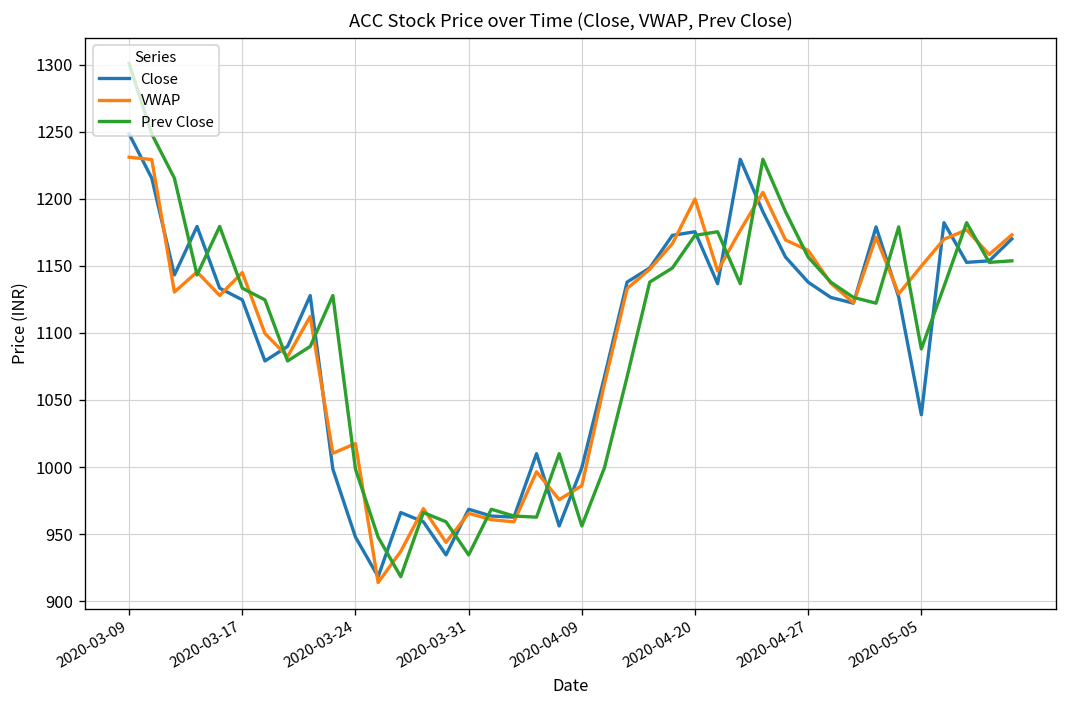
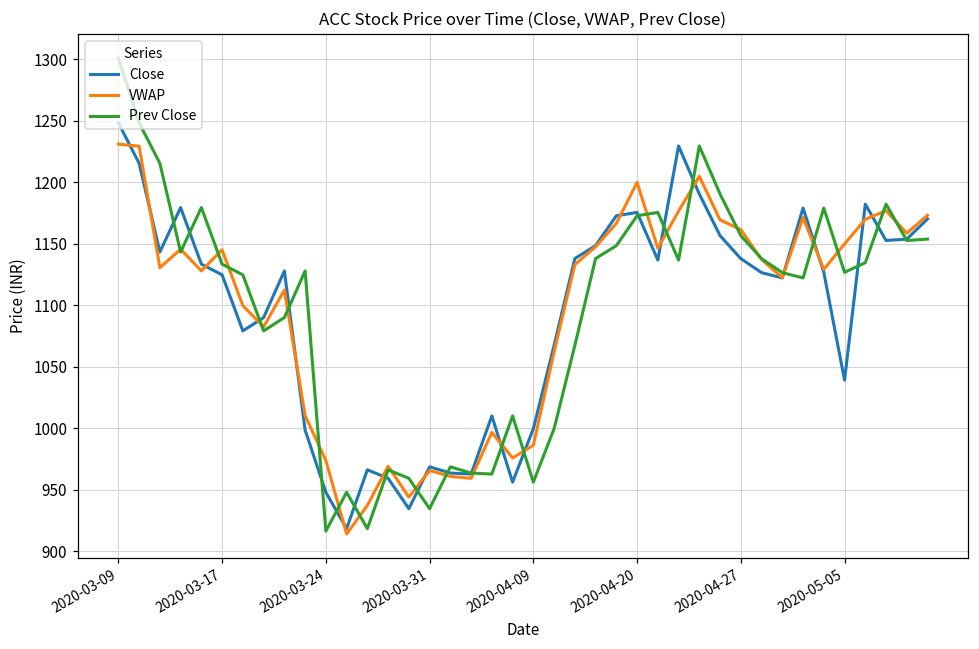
  {
    "Close": {
      "2020-03-17": 1125,
      "2020-03-24": 948,
      "2020-03-31": 969,
      "2020-04-09": 1000,
      "2020-04-20": 1176,
      "2020-04-27": 1138,
      "2020-05-05": 1039
    },
    "VWAP": {
      "2020-03-09": 1231,
      "2020-03-17": 1145,
-     "2020-03-24": 1017,
+     "2020-03-24": 974,
      "2020-03-31": 965,
      "2020-04-09": 986,
      "2020-04-20": 1200,
      "2020-04-27": 1162,
      "2020-05-05": 1150
    },
    "Prev Close": {
      "2020-03-17": 1133,
-     "2020-03-24": 998,
+     "2020-03-24": 916,
      "2020-03-31": 934,
      "2020-04-09": 956,
      "2020-04-20": 1173,
      "2020-04-27": 1157,
-     "2020-05-05": 1088
+     "2020-05-05": 1127
    }
  }
